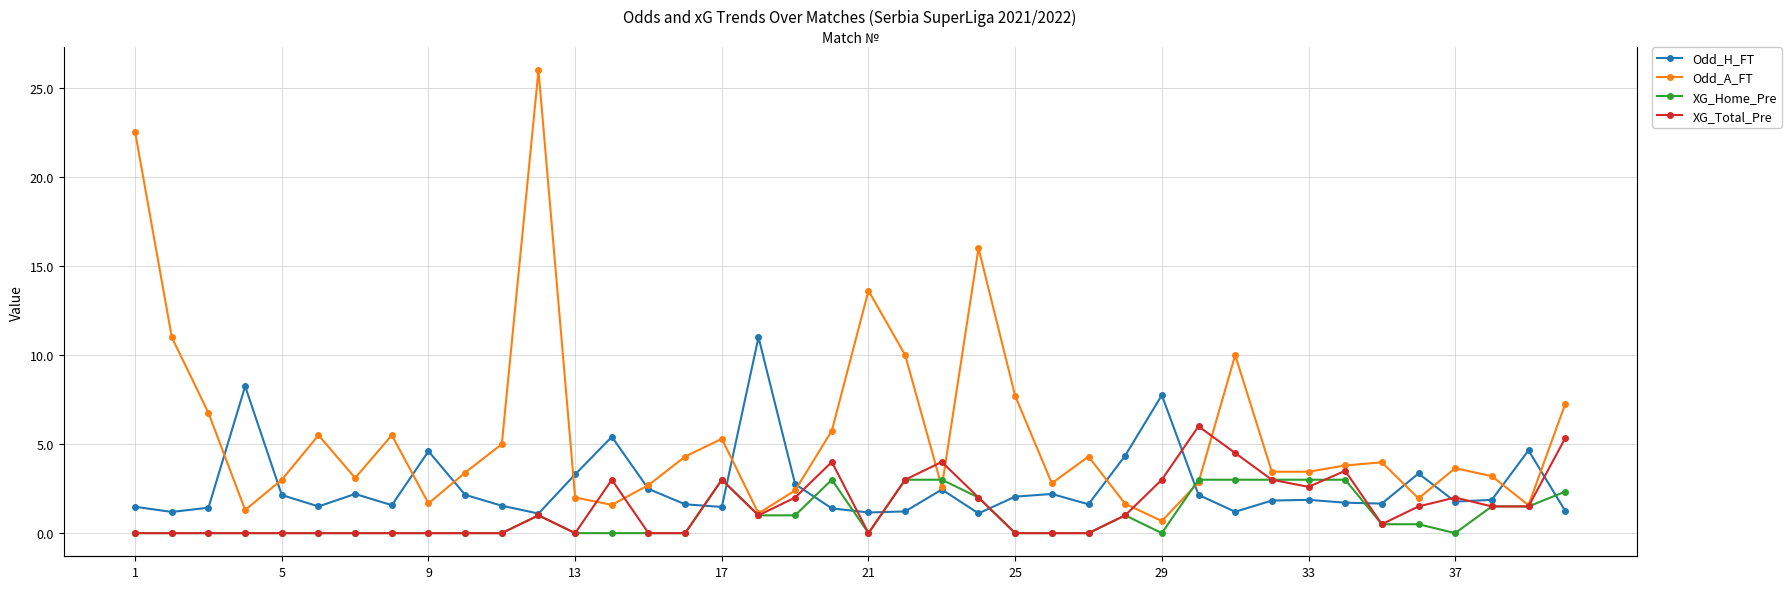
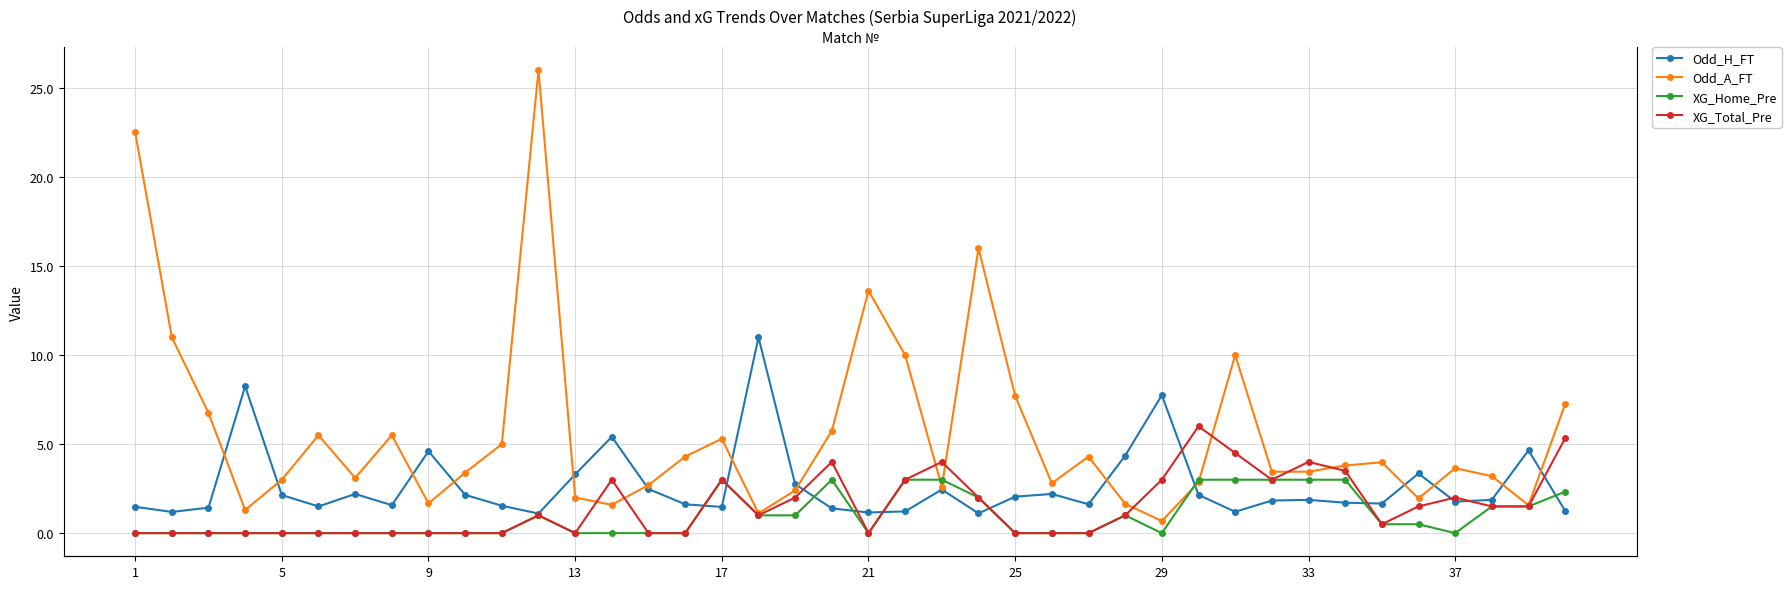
  {
    "Odd_H_FT": {
      "1": 1.5,
      "5": 2.1,
      "9": 4.6,
      "13": 3.3,
      "17": 1.5,
      "21": 1.2,
      "25": 2.1,
      "29": 7.8,
      "33": 1.9,
      "37": 1.8
    },
    "Odd_A_FT": {
      "1": 22.5,
      "5": 3.0,
      "9": 1.7,
      "13": 2.0,
      "17": 5.3,
      "21": 13.6,
      "25": 7.7,
      "29": 0.7,
      "33": 3.5,
      "37": 3.7
    },
    "XG_Home_Pre": {
      "29": 0.0,
      "33": 3.0,
      "37": 0.0
    },
    "XG_Total_Pre": {
      "29": 3.0,
-     "33": 2.6,
+     "33": 4.0,
      "37": 2.0
    }
  }
